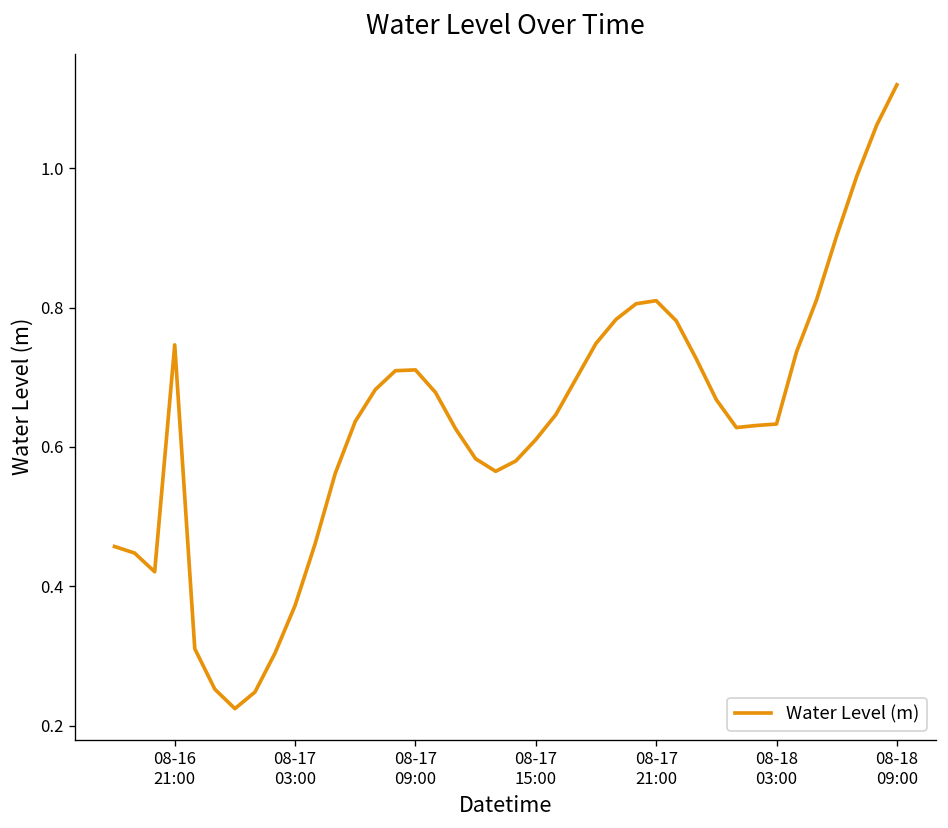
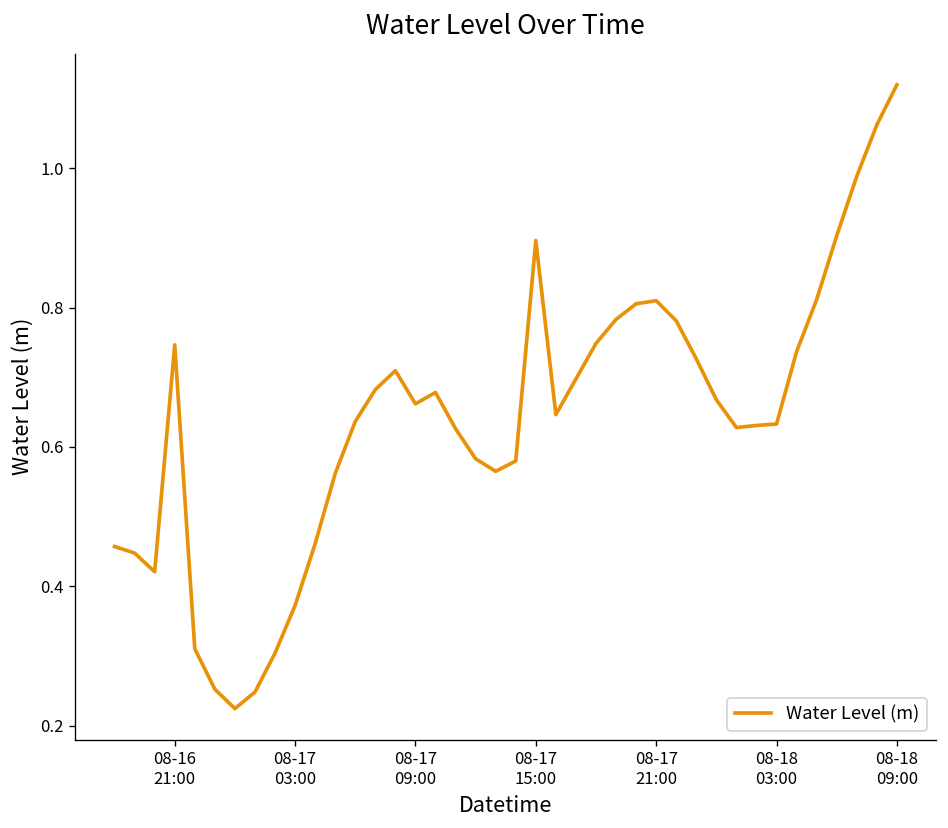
  {
    "08-16 21:00": 0.75,
    "08-17 03:00": 0.37,
-   "08-17 09:00": 0.71,
-   "08-17 15:00": 0.61,
+   "08-17 09:00": 0.66,
+   "08-17 15:00": 0.90,
    "08-17 21:00": 0.81,
    "08-18 03:00": 0.63,
    "08-18 09:00": 1.12
  }
